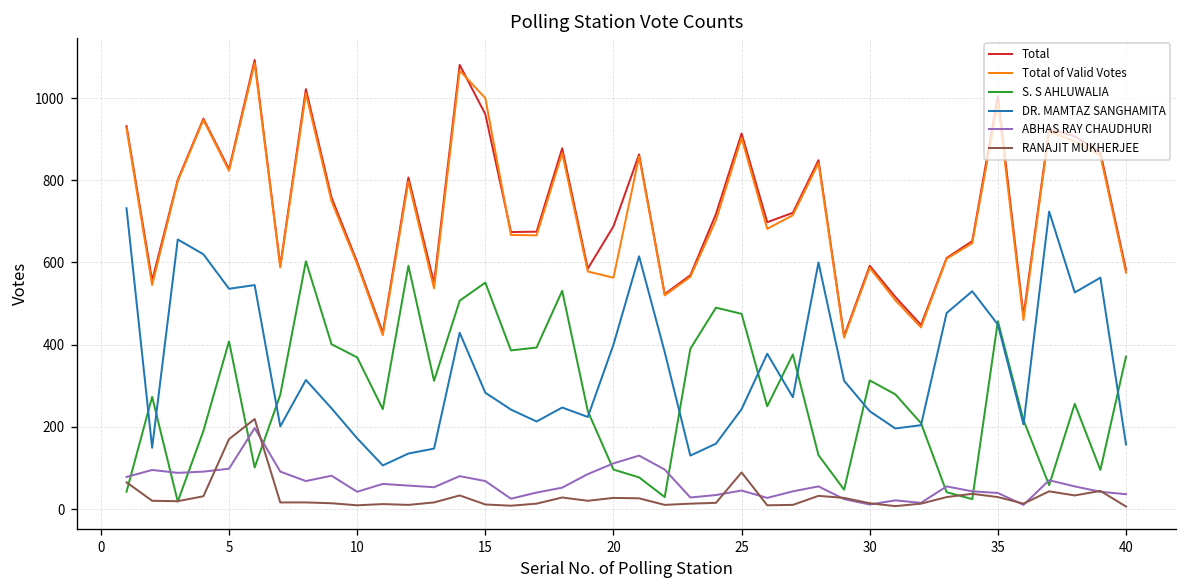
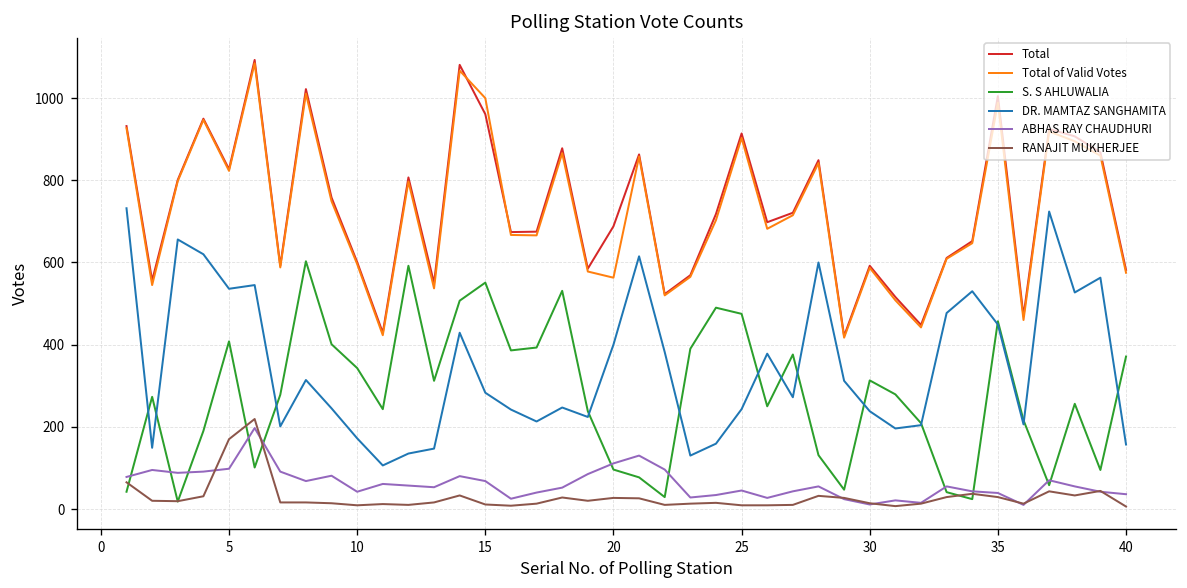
  {
    "Total": {
      "15": 960,
      "20": 690,
      "25": 910
    },
    "Total of Valid Votes": {
      "15": 1000,
      "20": 560,
      "25": 900
    },
    "S. S AHLUWALIA": {
      "5": 410,
-     "10": 370,
+     "10": 340,
      "15": 550,
      "20": 100,
      "25": 480,
      "30": 310,
      "35": 460,
      "40": 370
    },
    "DR. MAMTAZ SANGHAMITA": {
      "5": 540,
      "10": 170,
      "15": 280,
      "20": 400,
      "25": 240,
      "30": 240,
      "35": 450,
      "40": 160
    },
    "ABHAS RAY CHAUDHURI": {
      "5": 100,
      "10": 40,
      "15": 70,
      "20": 110,
      "25": 50,
      "35": 40,
      "40": 40
    },
    "RANAJIT MUKHERJEE": {
      "5": 170,
      "10": 10,
      "15": 10,
      "20": 30,
-     "25": 90,
+     "25": 10,
      "35": 30,
      "40": 10
    }
  }
